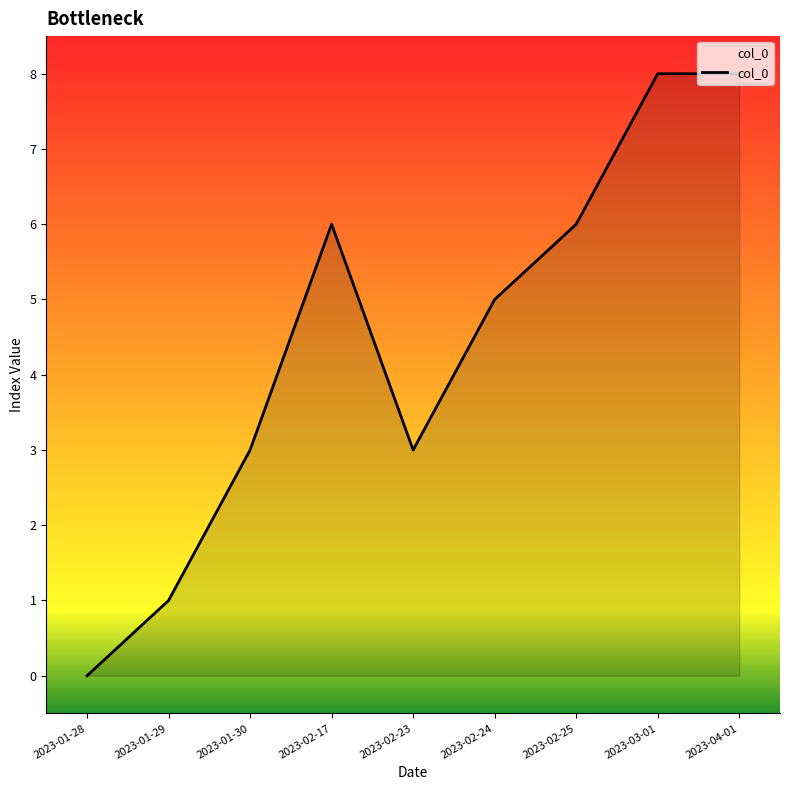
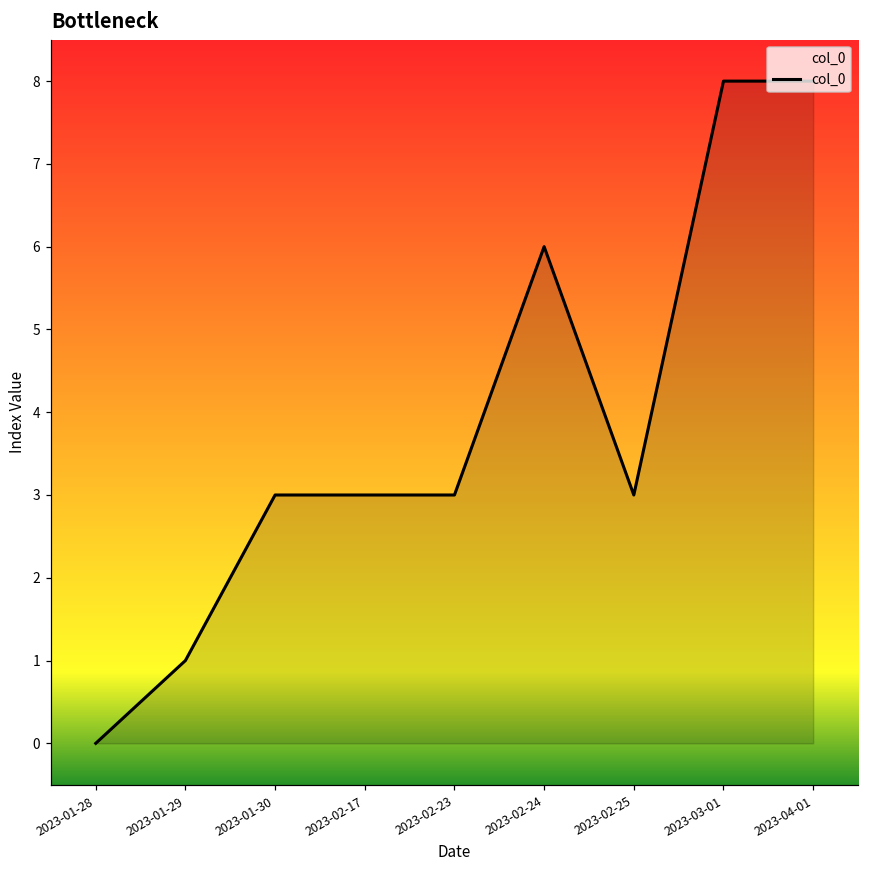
  {
    "2023-01-28": 0,
    "2023-01-29": 1,
    "2023-01-30": 3,
-   "2023-02-17": 6,
+   "2023-02-17": 3,
    "2023-02-23": 3,
-   "2023-02-24": 5,
-   "2023-02-25": 6,
+   "2023-02-24": 6,
+   "2023-02-25": 3,
    "2023-03-01": 8
  }
